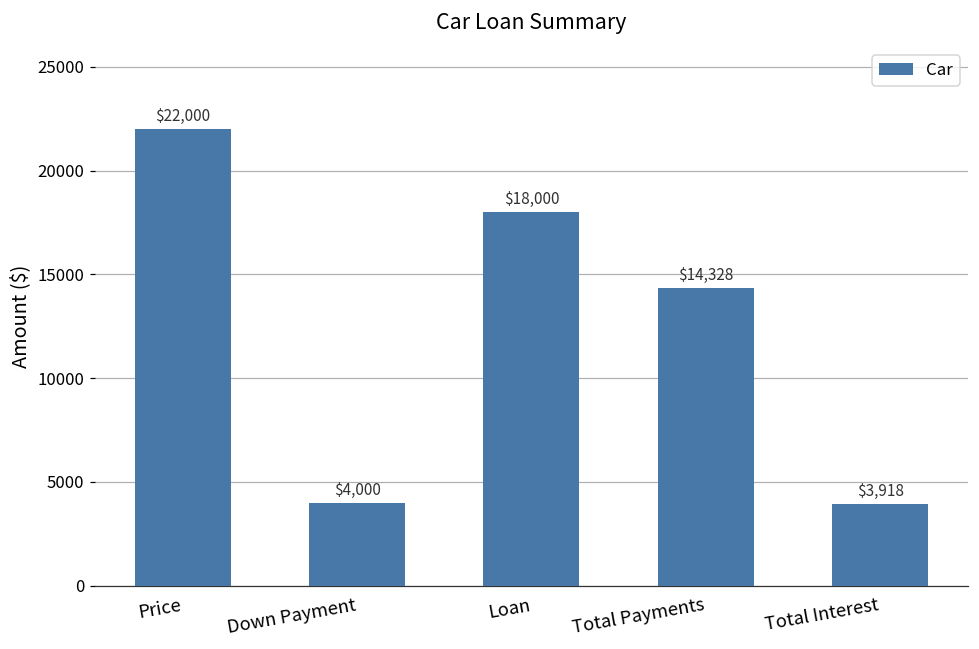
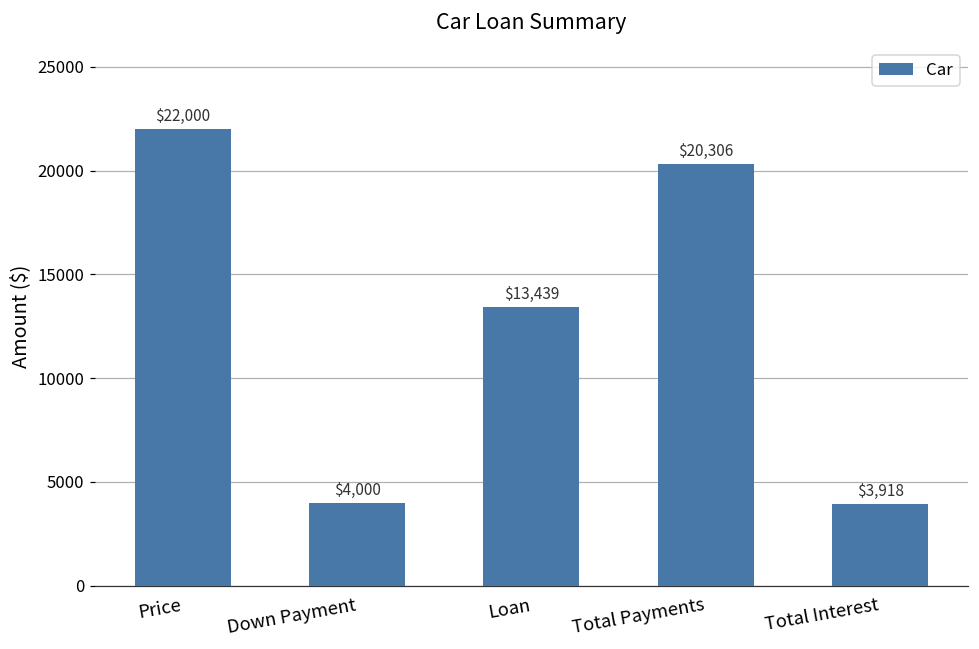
  {
    "Price": "$22,000",
    "Down Payment": "$4,000",
-   "Loan": "$18,000",
-   "Total Payments": "$14,328",
+   "Loan": "$13,439",
+   "Total Payments": "$20,306",
    "Total Interest": "$3,918"
  }
